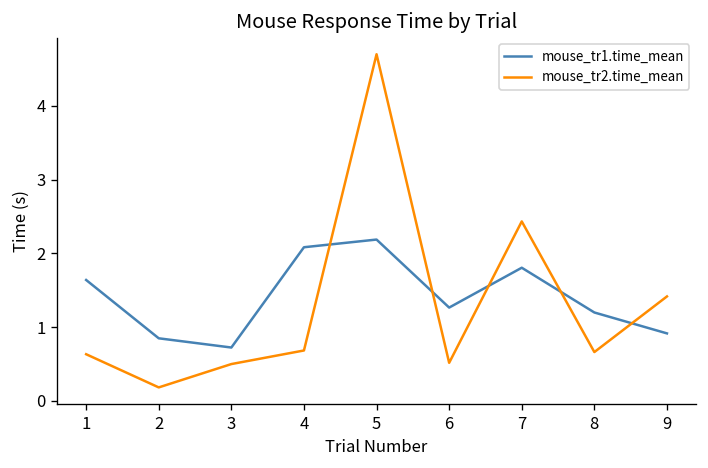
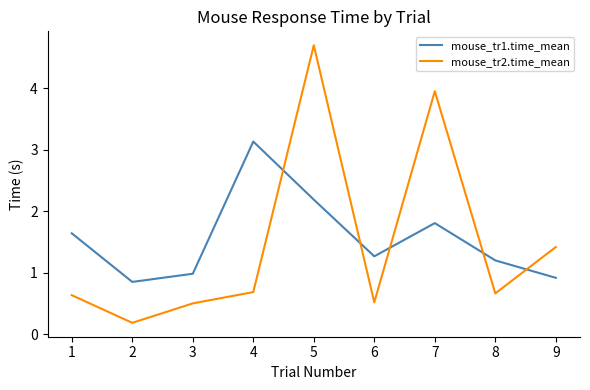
  {
    "mouse_tr1.time_mean": {
      "1": 1.6,
      "2": 0.8,
-     "3": 0.7,
-     "4": 2.1,
+     "3": 1.0,
+     "4": 3.1,
      "5": 2.2,
      "6": 1.3,
      "7": 1.8,
      "8": 1.2,
      "9": 0.9
    },
    "mouse_tr2.time_mean": {
      "1": 0.6,
      "2": 0.2,
      "3": 0.5,
      "4": 0.7,
      "5": 4.7,
      "6": 0.5,
-     "7": 2.4,
+     "7": 4.0,
      "8": 0.7,
      "9": 1.4
    }
  }
